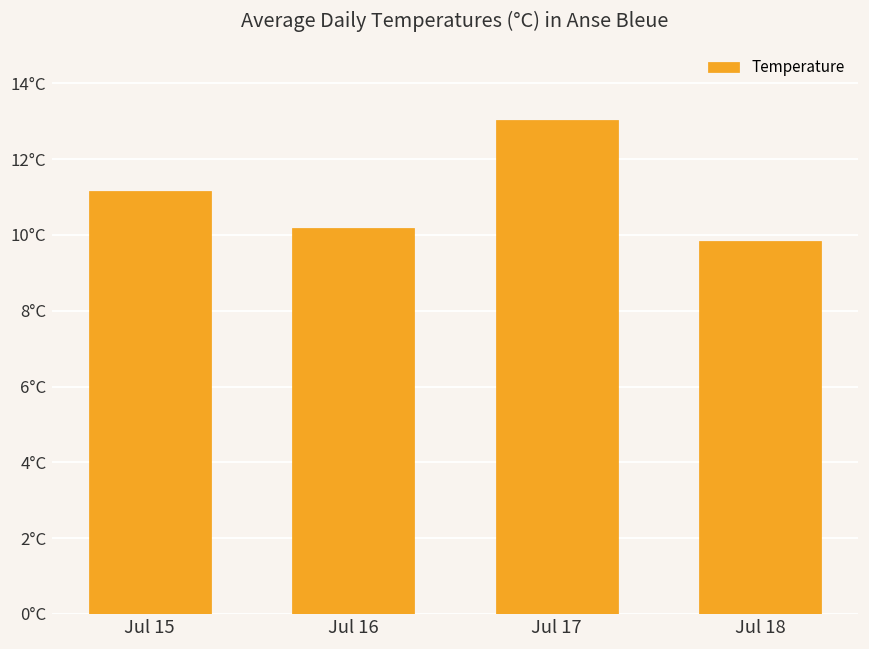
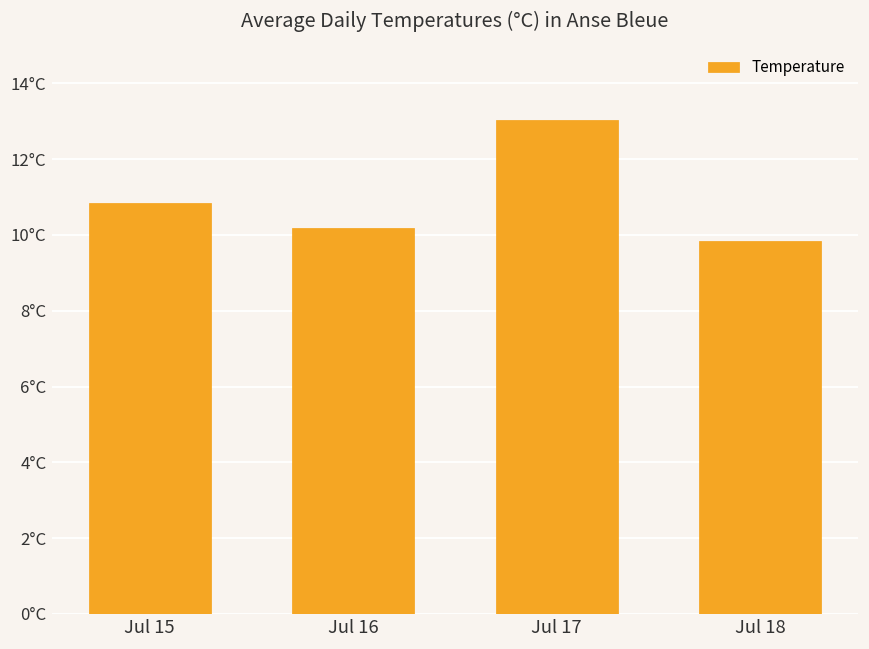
  {
-   "Jul 15": "11.2°C",
+   "Jul 15": "10.9°C",
    "Jul 16": "10.2°C",
    "Jul 17": "13.0°C",
    "Jul 18": "9.9°C"
  }
